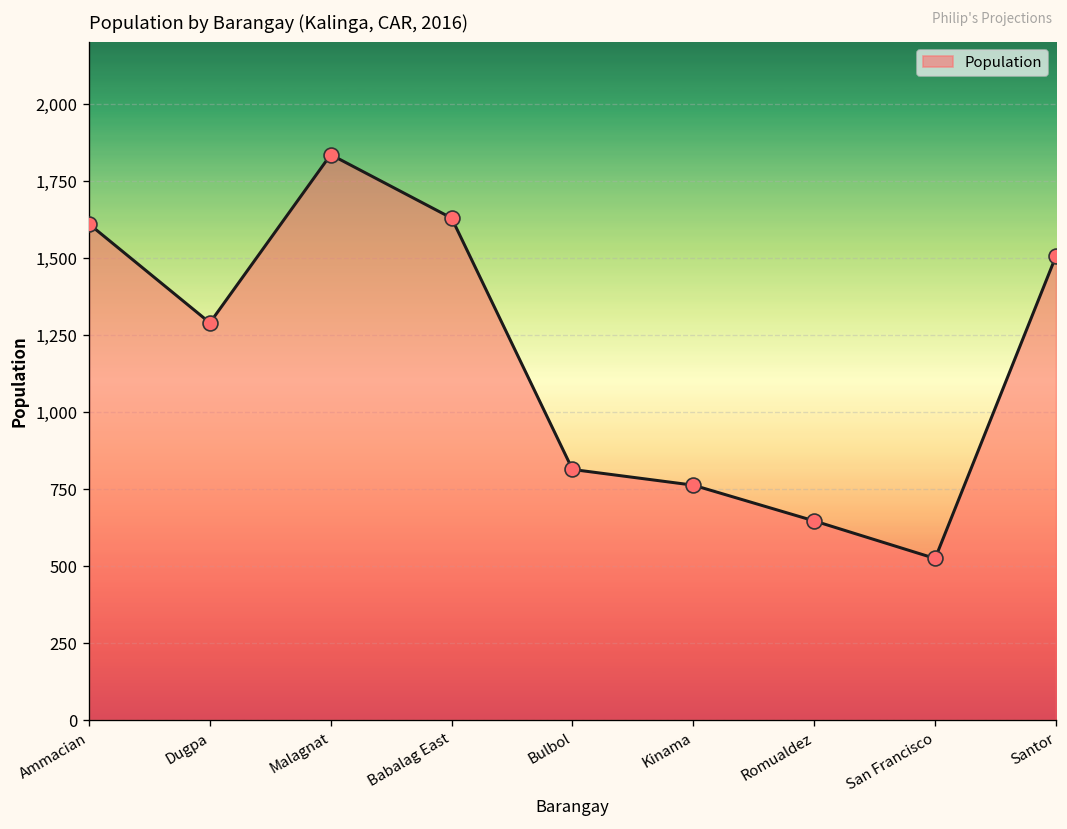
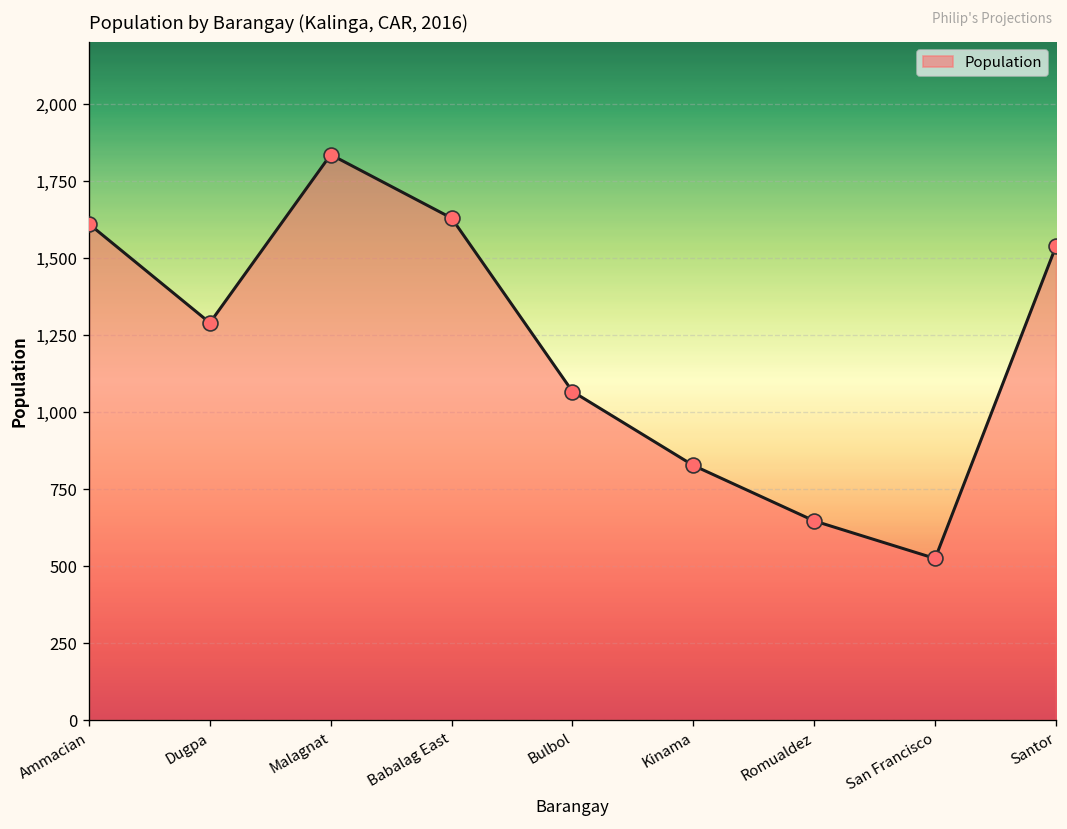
  {
    "Ammacian": "1,610",
    "Dugpa": "1,290",
    "Malagnat": "1,840",
    "Babalag East": "1,630",
-   "Bulbol": "810",
-   "Kinama": "760",
+   "Bulbol": "1,070",
+   "Kinama": "830",
    "Romualdez": "650",
    "San Francisco": "520",
-   "Santor": "1,510"
+   "Santor": "1,540"
  }
